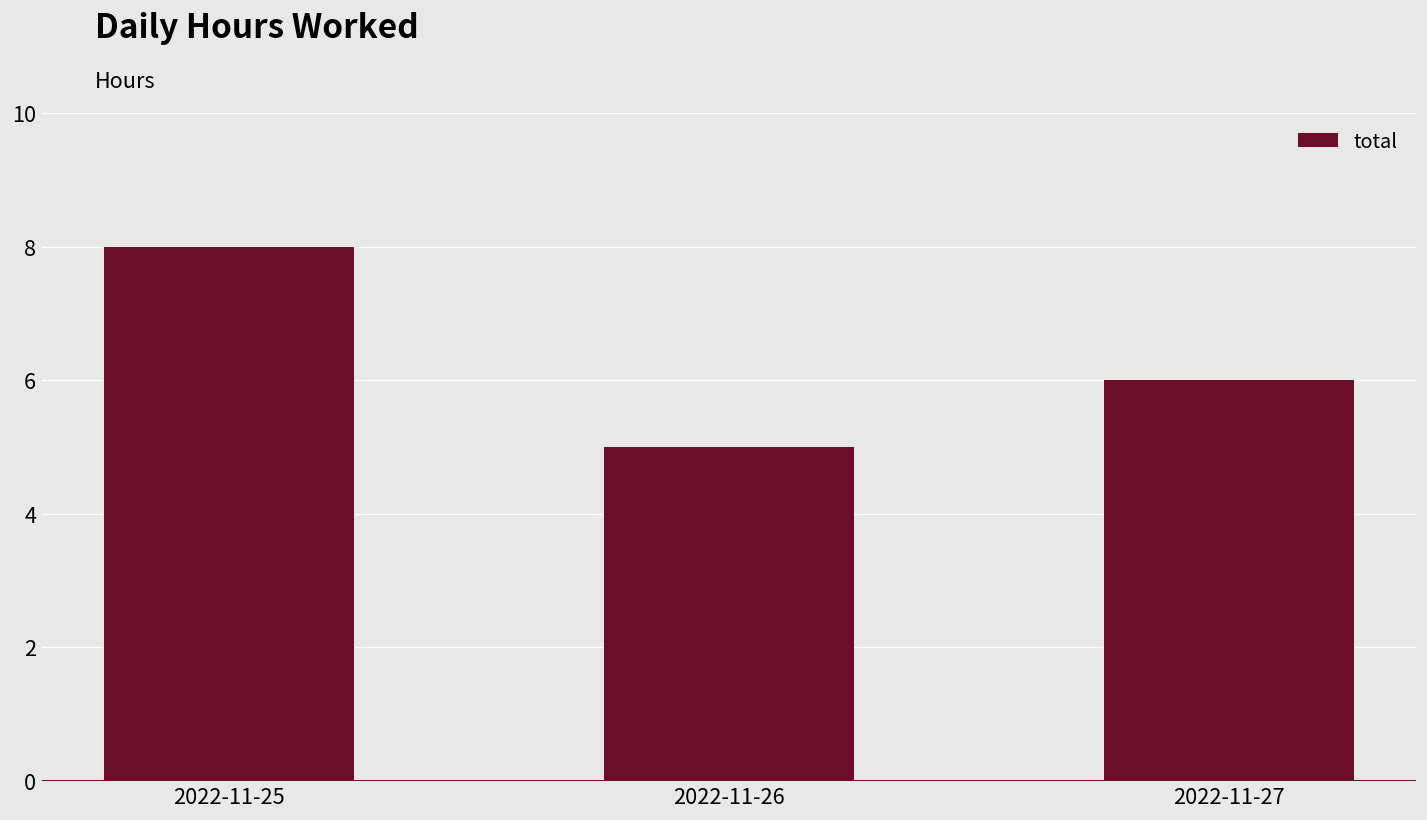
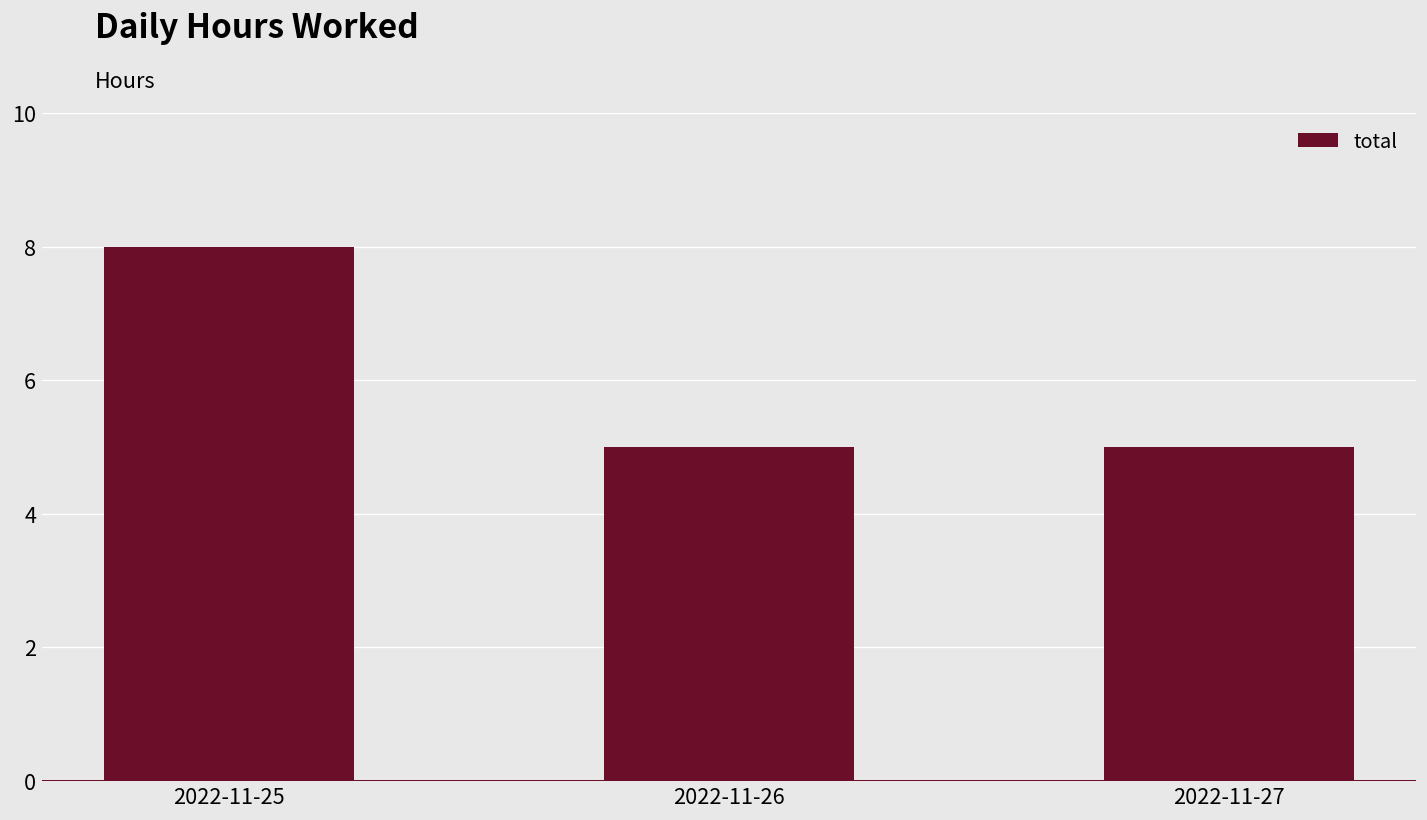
  {
    "2022-11-25": 8,
    "2022-11-26": 5,
-   "2022-11-27": 6
+   "2022-11-27": 5
  }
